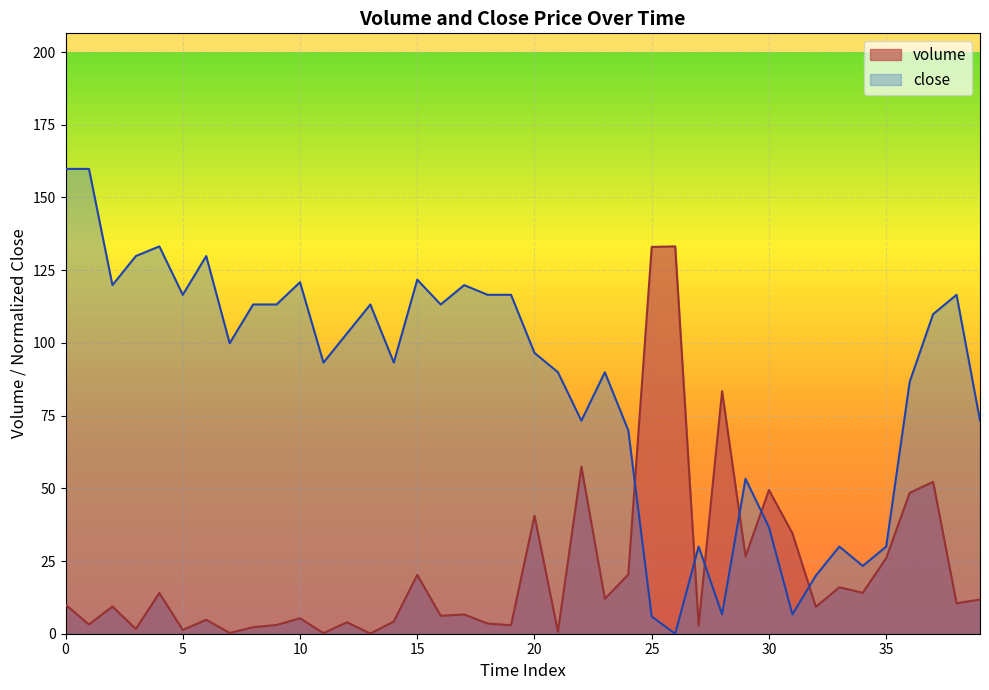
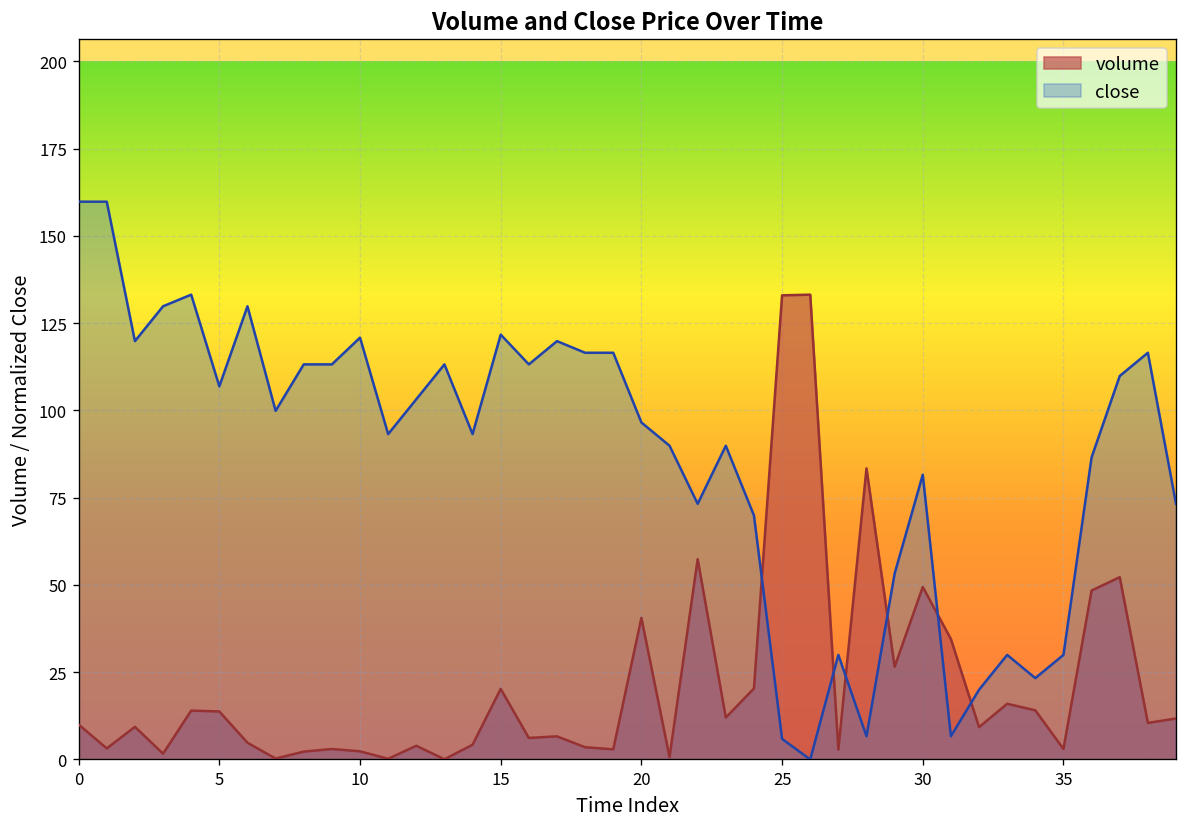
  {
    "volume": {
      "0": 10,
-     "5": 1,
-     "10": 5,
+     "5": 14,
+     "10": 2,
      "15": 20,
      "20": 41,
      "25": 133,
      "30": 49,
-     "35": 26
+     "35": 3
    },
    "close": {
      "0": 160,
-     "5": 117,
+     "5": 107,
      "10": 121,
      "15": 122,
      "20": 97,
      "25": 6,
-     "30": 37,
+     "30": 82,
      "35": 30
    }
  }
